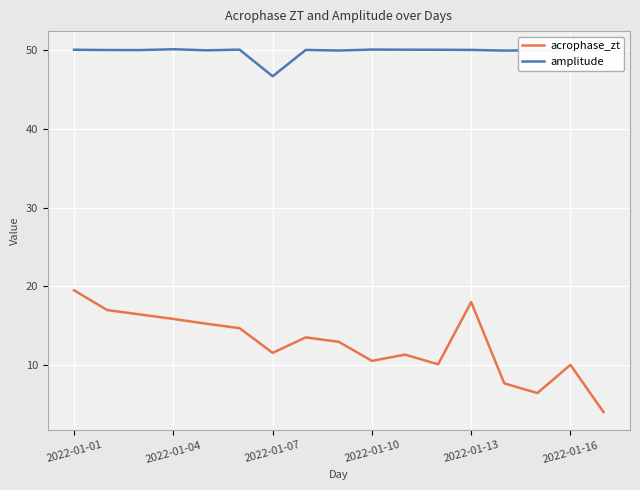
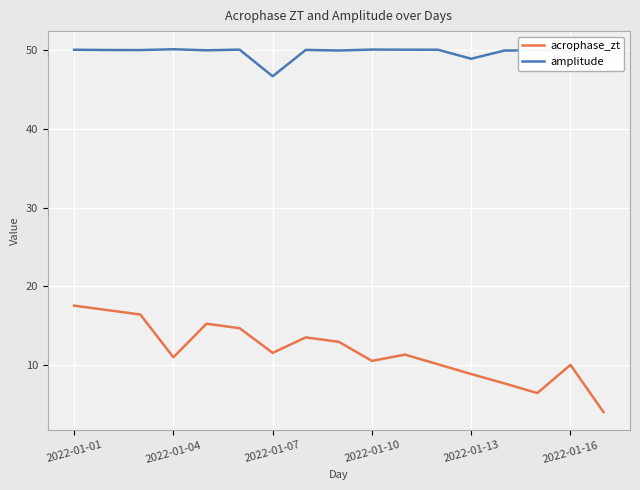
  {
    "acrophase_zt": {
-     "2022-01-01": 19,
-     "2022-01-04": 16,
+     "2022-01-01": 18,
+     "2022-01-04": 11,
      "2022-01-07": 12,
      "2022-01-10": 11,
-     "2022-01-13": 18,
+     "2022-01-13": 9,
      "2022-01-16": 10
    },
    "amplitude": {
      "2022-01-01": 50,
      "2022-01-04": 50,
      "2022-01-07": 47,
      "2022-01-10": 50,
-     "2022-01-13": 50
+     "2022-01-13": 49
    }
  }
